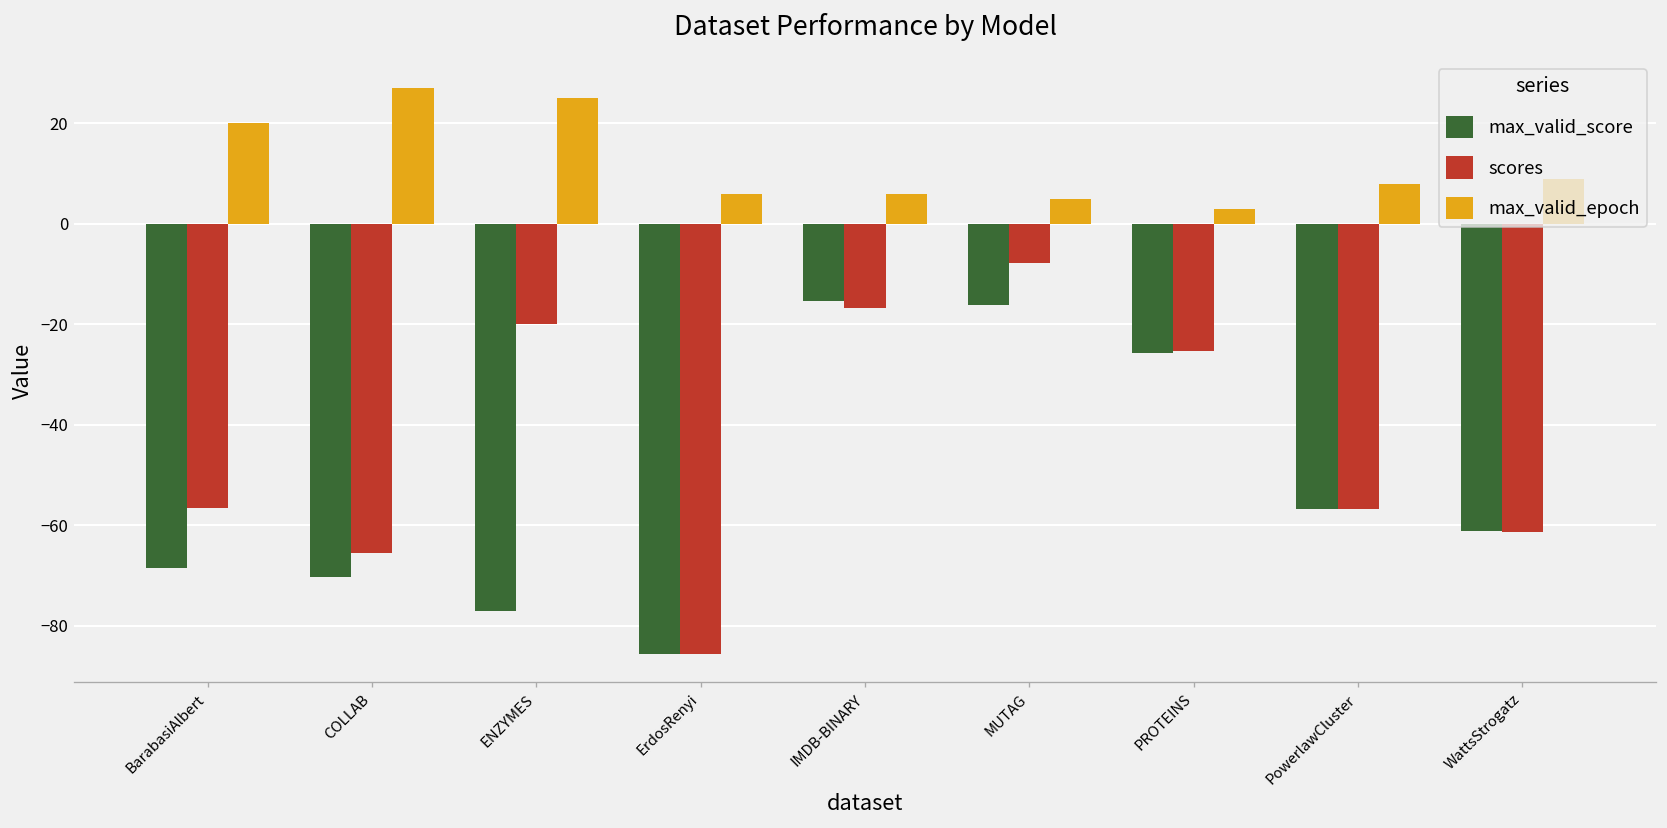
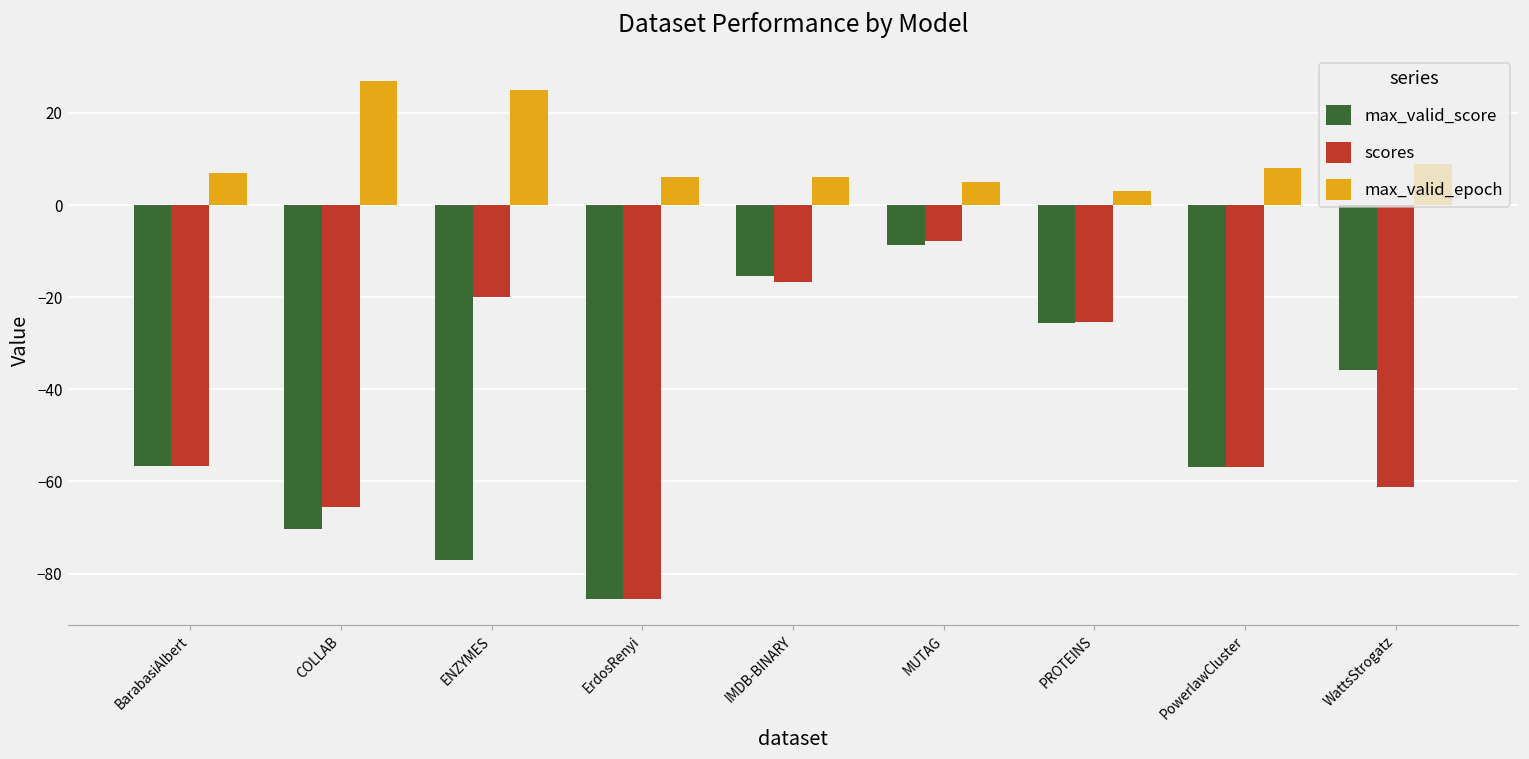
  {
    "max_valid_score": {
-     "BarabasiAlbert": -68,
+     "BarabasiAlbert": -57,
      "COLLAB": -70,
      "ENZYMES": -77,
      "ErdosRenyi": -86,
      "IMDB-BINARY": -15,
-     "MUTAG": -16,
+     "MUTAG": -9,
      "PROTEINS": -26,
      "PowerlawCluster": -57,
-     "WattsStrogatz": -61
+     "WattsStrogatz": -36
    },
    "scores": {
      "BarabasiAlbert": -57,
      "COLLAB": -66,
      "ENZYMES": -20,
      "ErdosRenyi": -86,
      "IMDB-BINARY": -17,
      "MUTAG": -8,
      "PROTEINS": -25,
      "PowerlawCluster": -57,
      "WattsStrogatz": -61
    },
    "max_valid_epoch": {
-     "BarabasiAlbert": 20,
+     "BarabasiAlbert": 7,
      "COLLAB": 27,
      "ENZYMES": 25,
      "ErdosRenyi": 6,
      "IMDB-BINARY": 6,
      "MUTAG": 5,
      "PROTEINS": 3,
      "PowerlawCluster": 8
    }
  }
